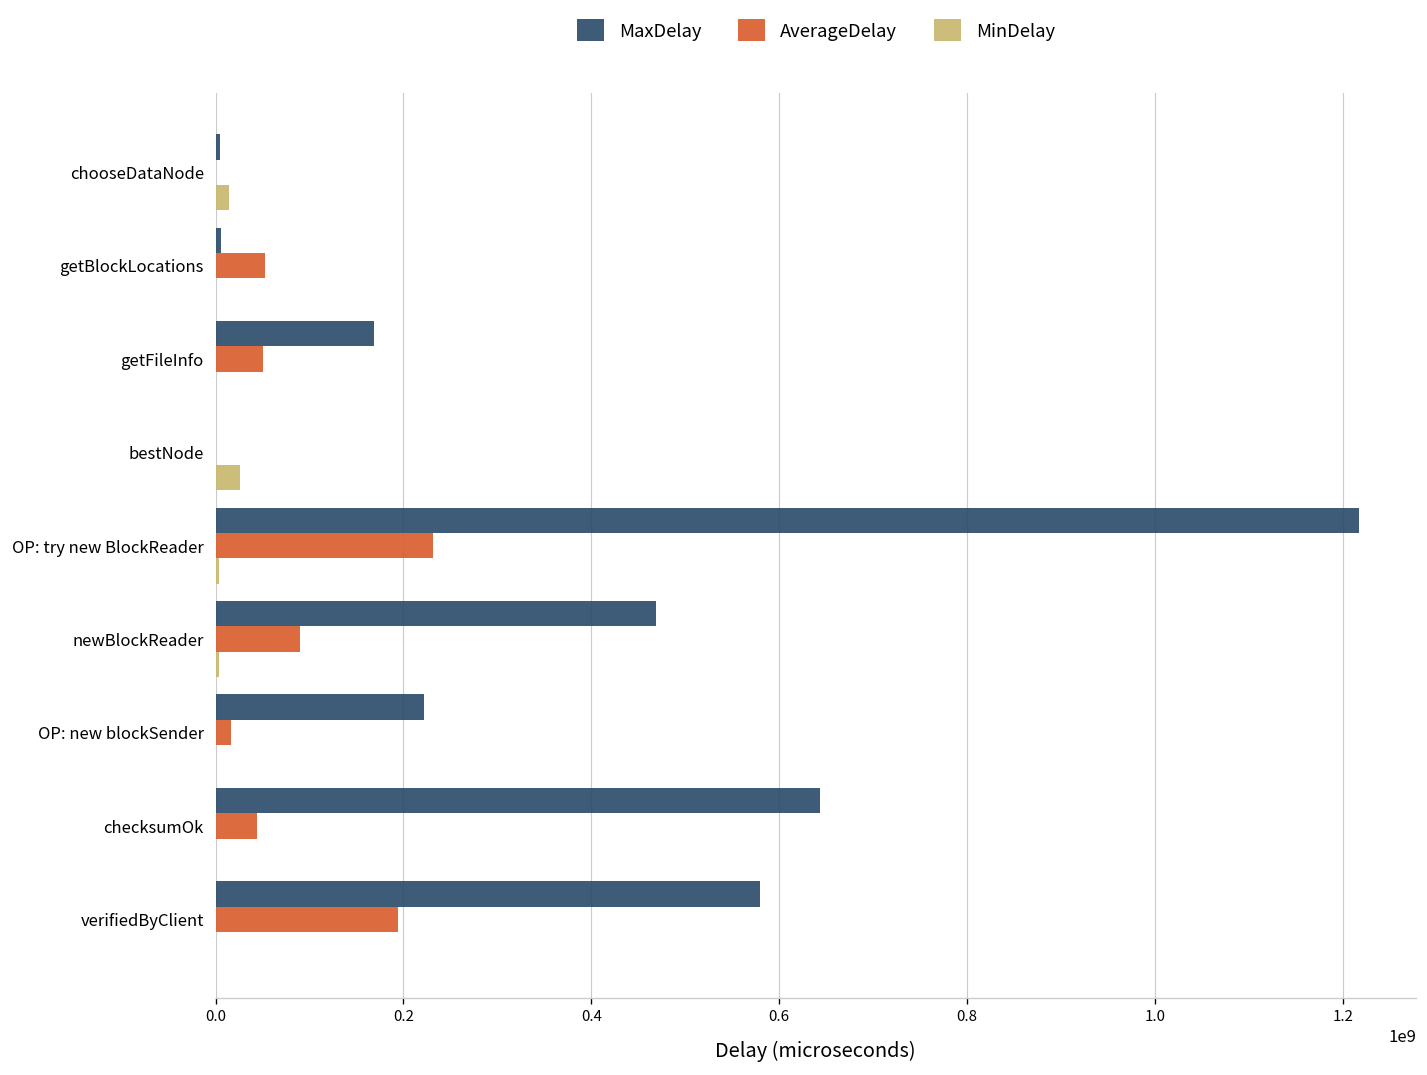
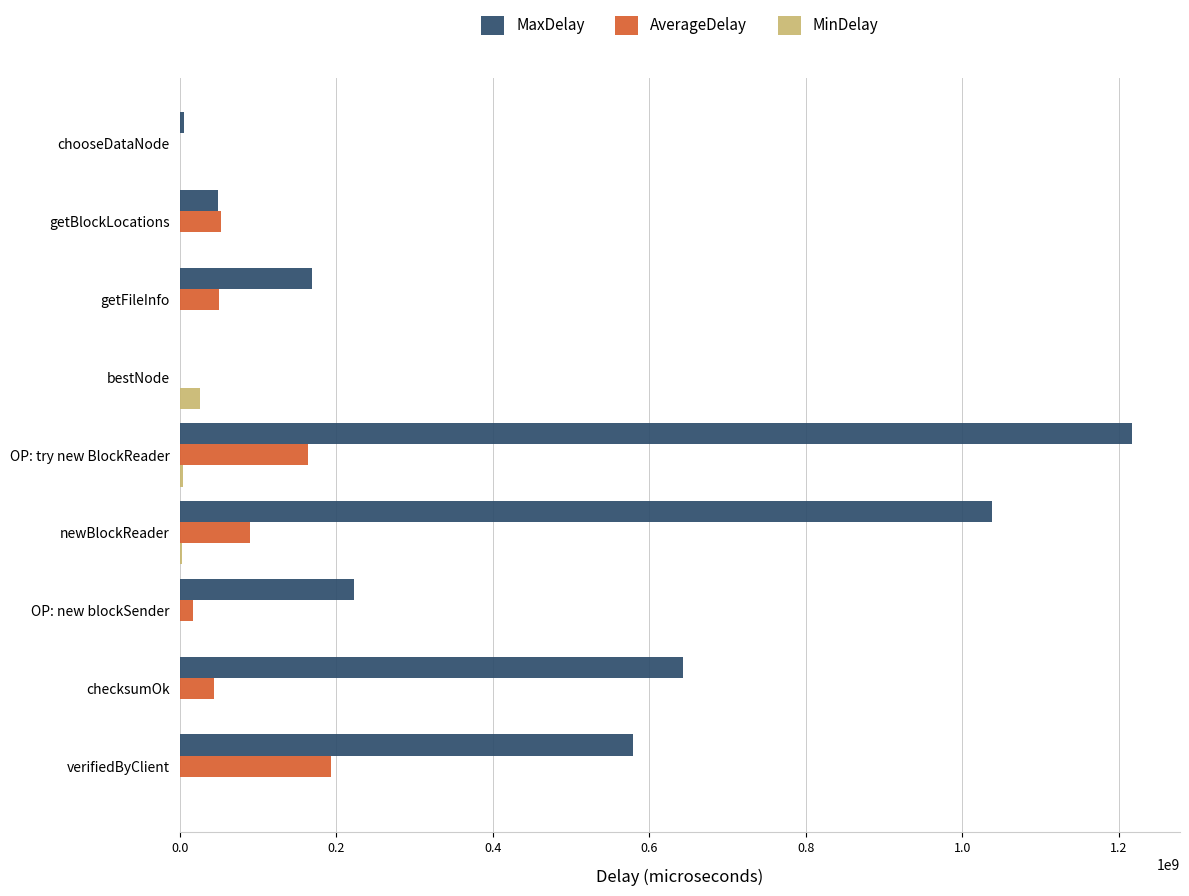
  {
    "MaxDelay": {
      "chooseDataNode": 10000000,
-     "getBlockLocations": 10000000,
+     "getBlockLocations": 50000000,
      "getFileInfo": 170000000,
      "OP: try new BlockReader": 1220000000,
-     "newBlockReader": 470000000,
+     "newBlockReader": 1040000000,
      "OP: new blockSender": 220000000,
      "checksumOk": 640000000,
      "verifiedByClient": 580000000
    },
    "AverageDelay": {
      "getBlockLocations": 50000000,
      "getFileInfo": 50000000,
-     "OP: try new BlockReader": 230000000,
+     "OP: try new BlockReader": 160000000,
      "newBlockReader": 90000000,
      "OP: new blockSender": 20000000,
      "checksumOk": 40000000,
      "verifiedByClient": 190000000
    },
    "MinDelay": {
-     "chooseDataNode": 10000000,
+     "chooseDataNode": 0,
      "bestNode": 30000000,
      "OP: try new BlockReader": 0,
      "newBlockReader": 0,
      "OP: new blockSender": 0,
      "checksumOk": 0,
      "verifiedByClient": 0
    }
  }
